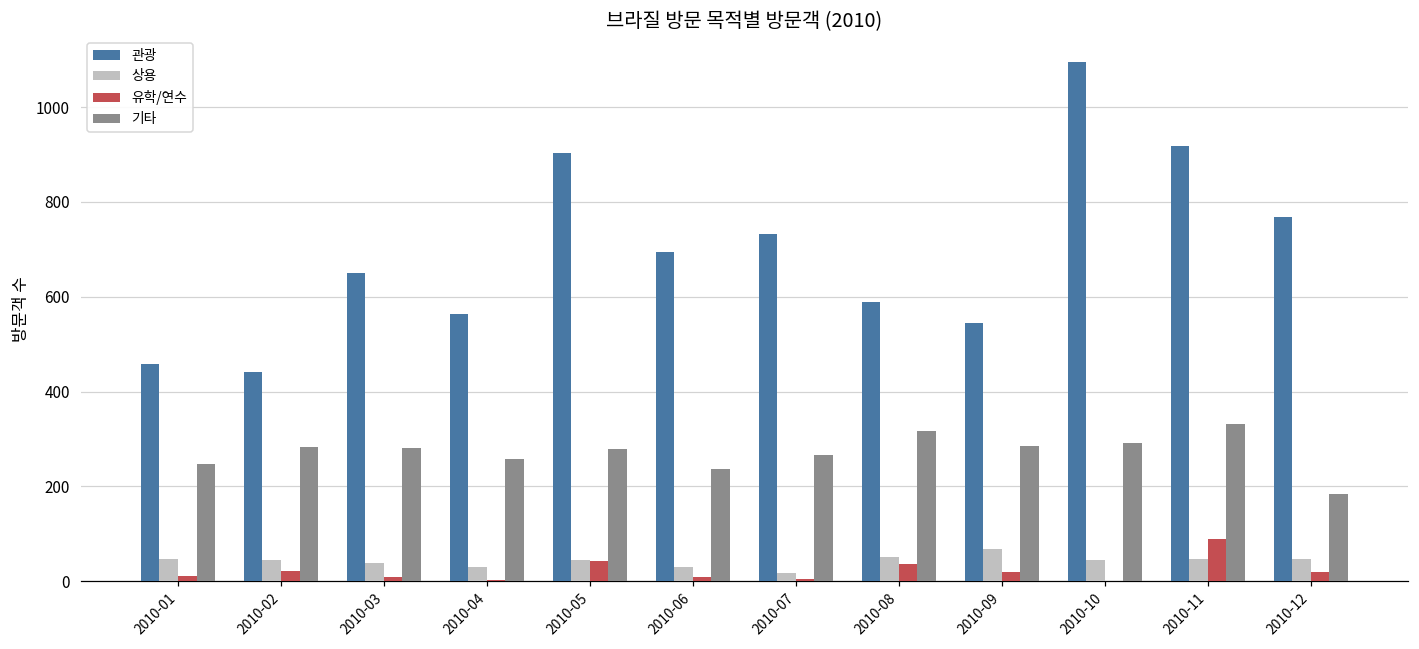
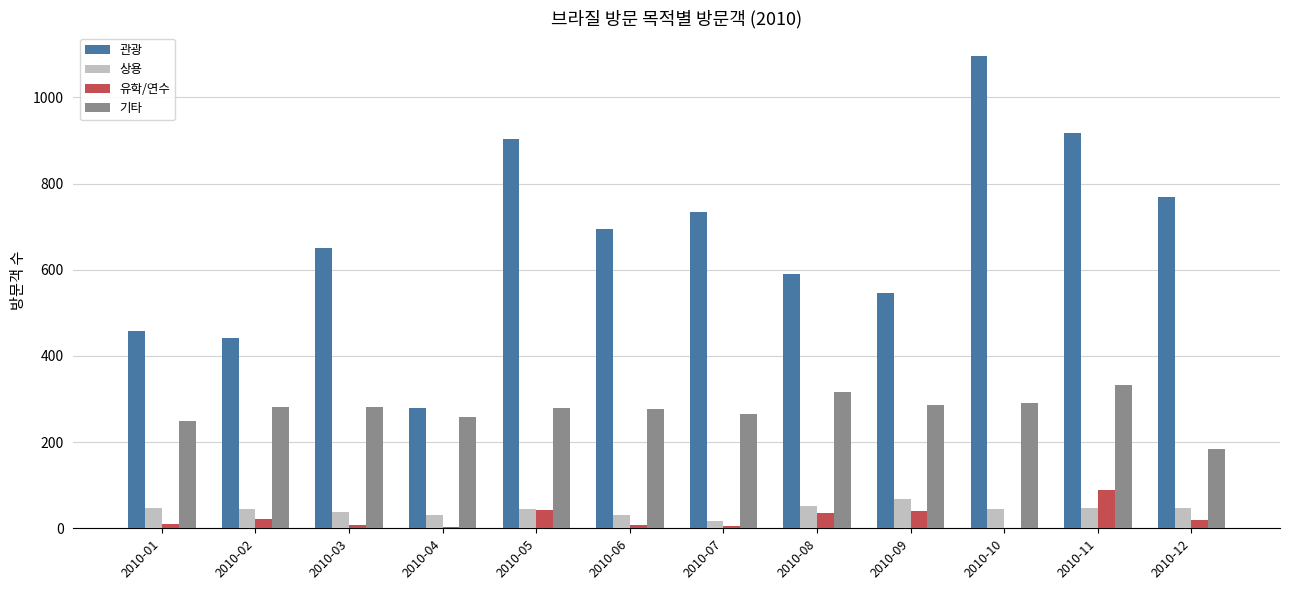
  {
    "관광": {
      "2010-01": 460,
      "2010-02": 440,
      "2010-03": 650,
-     "2010-04": 560,
+     "2010-04": 280,
      "2010-05": 900,
      "2010-06": 700,
      "2010-07": 730,
      "2010-08": 590,
      "2010-09": 550,
      "2010-10": 1100,
      "2010-11": 920,
      "2010-12": 770
    },
    "상용": {
      "2010-01": 50,
      "2010-02": 50,
      "2010-03": 40,
      "2010-04": 30,
      "2010-05": 50,
      "2010-06": 30,
      "2010-07": 20,
      "2010-08": 50,
      "2010-09": 70,
      "2010-10": 40,
      "2010-11": 50,
      "2010-12": 50
    },
    "유학/연수": {
      "2010-01": 10,
      "2010-02": 20,
      "2010-03": 10,
      "2010-05": 40,
      "2010-06": 10,
      "2010-08": 40,
-     "2010-09": 20,
+     "2010-09": 40,
      "2010-11": 90,
      "2010-12": 20
    },
    "기타": {
      "2010-01": 250,
      "2010-02": 280,
      "2010-03": 280,
      "2010-04": 260,
      "2010-05": 280,
-     "2010-06": 240,
+     "2010-06": 280,
      "2010-07": 270,
      "2010-08": 320,
      "2010-09": 290,
      "2010-10": 290,
      "2010-11": 330,
      "2010-12": 180
    }
  }
